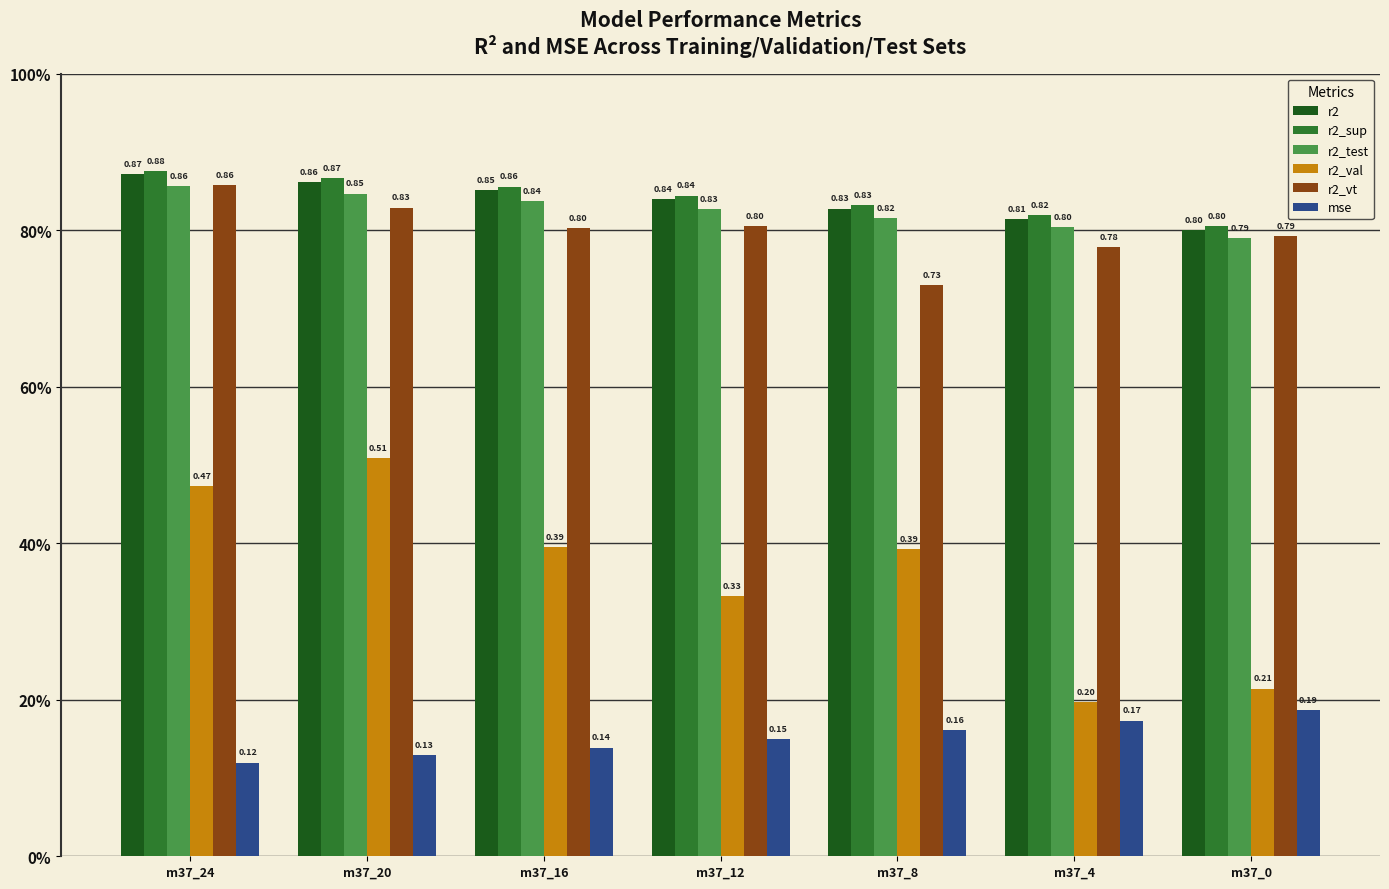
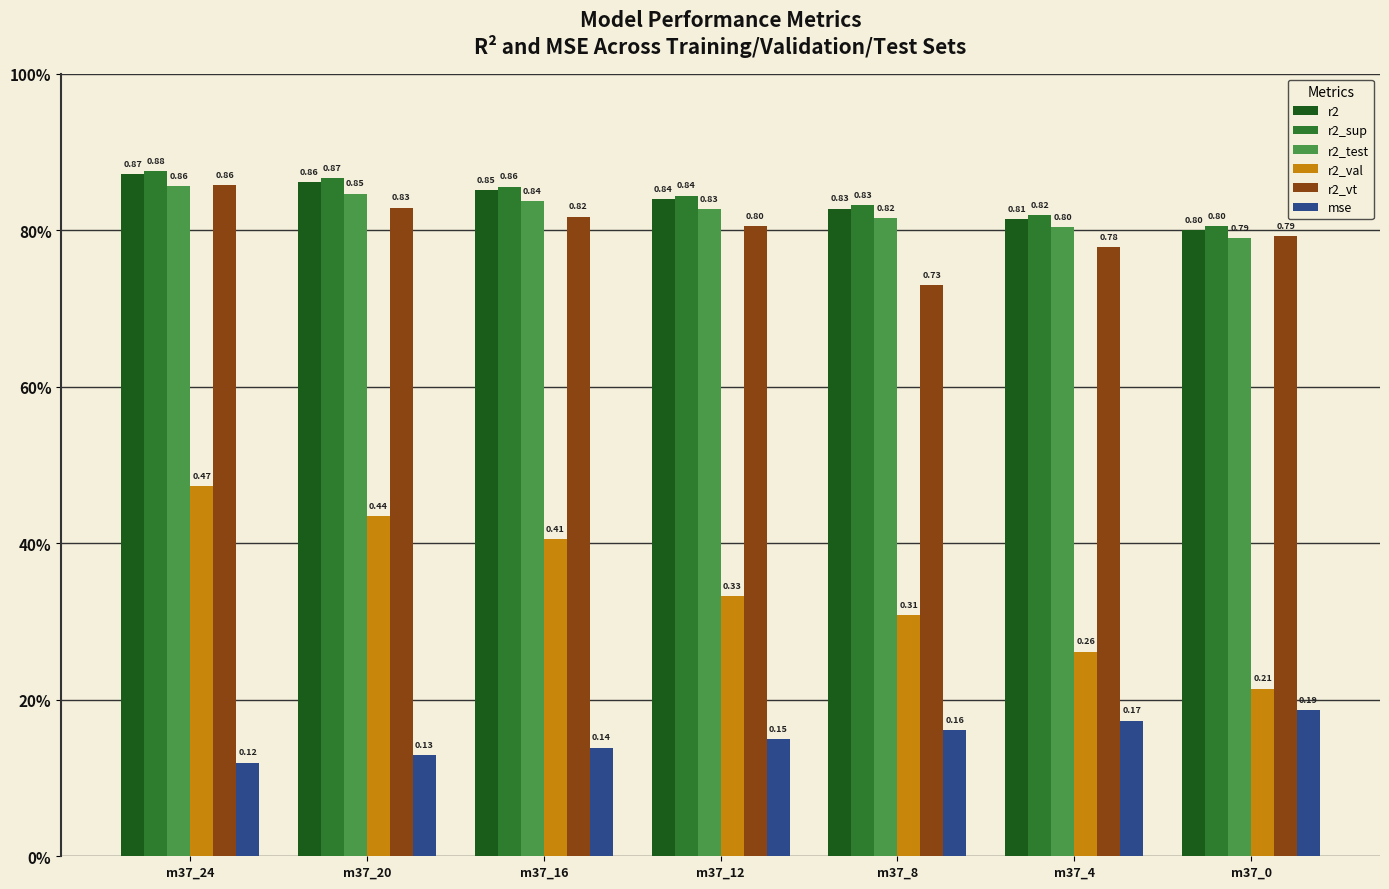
  {
    "r2_val": {
      "m37_24": 0.47,
-     "m37_20": 0.51,
-     "m37_16": 0.39,
+     "m37_20": 0.44,
+     "m37_16": 0.41,
      "m37_12": 0.33,
-     "m37_8": 0.39,
-     "m37_4": 0.20,
+     "m37_8": 0.31,
+     "m37_4": 0.26,
      "m37_0": 0.21
    },
    "r2_vt": {
      "m37_24": 0.86,
      "m37_20": 0.83,
-     "m37_16": 0.80,
+     "m37_16": 0.82,
      "m37_12": 0.80,
      "m37_8": 0.73,
      "m37_4": 0.78,
      "m37_0": 0.79
    },
    "mse": {
      "m37_24": 0.12,
      "m37_20": 0.13,
      "m37_16": 0.14,
      "m37_12": 0.15,
      "m37_8": 0.16,
      "m37_4": 0.17,
      "m37_0": 0.19
    }
  }
